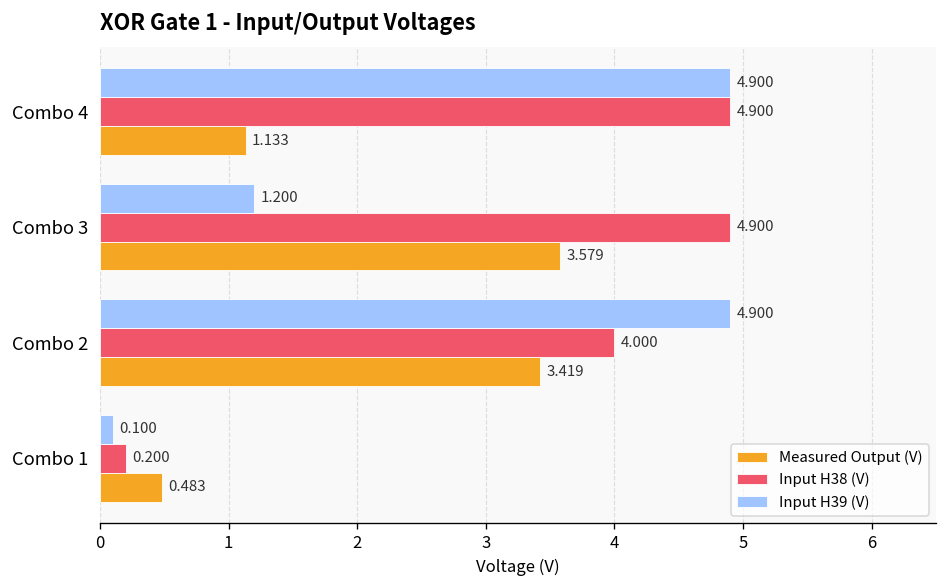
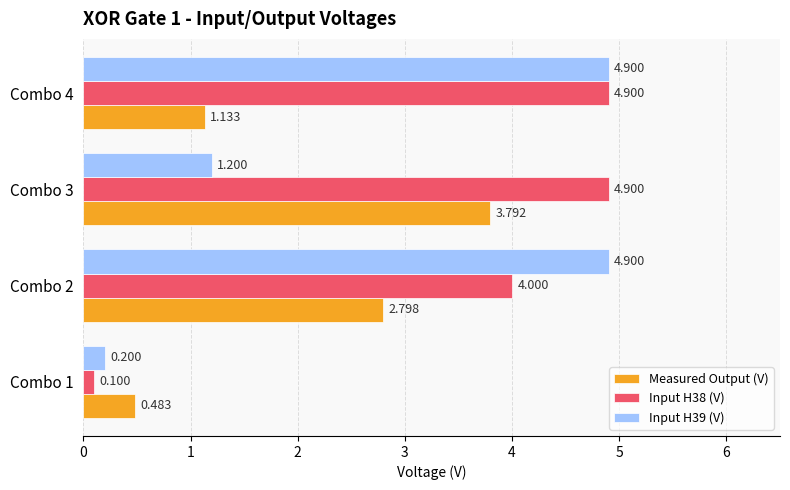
  {
    "Measured Output (V)": {
      "Combo 4": 1.133,
-     "Combo 3": 3.579,
-     "Combo 2": 3.419,
+     "Combo 3": 3.792,
+     "Combo 2": 2.798,
      "Combo 1": 0.483
    },
    "Input H38 (V)": {
      "Combo 4": 4.900,
      "Combo 3": 4.900,
      "Combo 2": 4.000,
-     "Combo 1": 0.200
+     "Combo 1": 0.100
    },
    "Input H39 (V)": {
      "Combo 4": 4.900,
      "Combo 3": 1.200,
      "Combo 2": 4.900,
-     "Combo 1": 0.100
+     "Combo 1": 0.200
    }
  }
